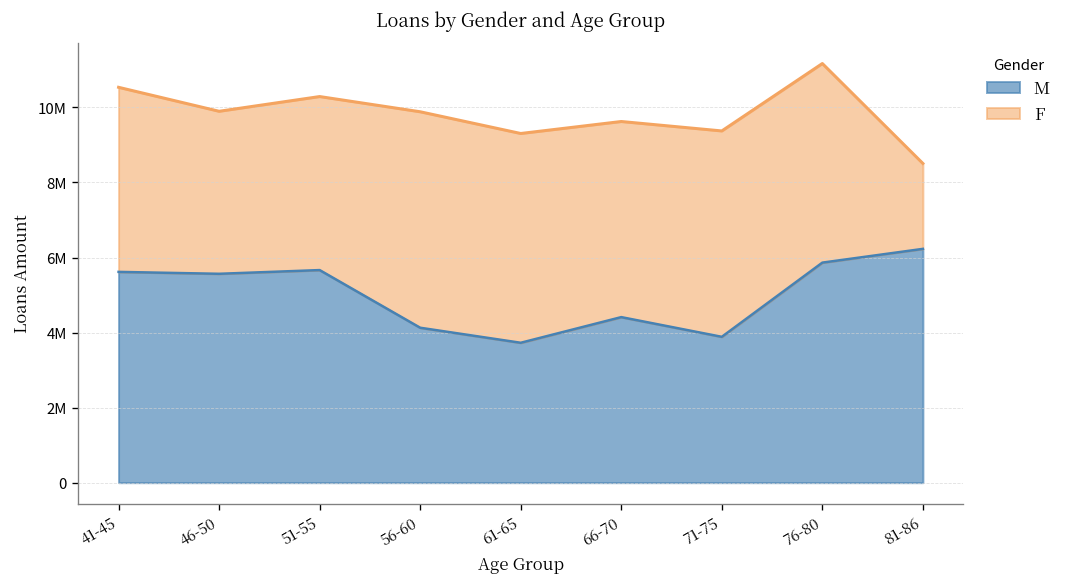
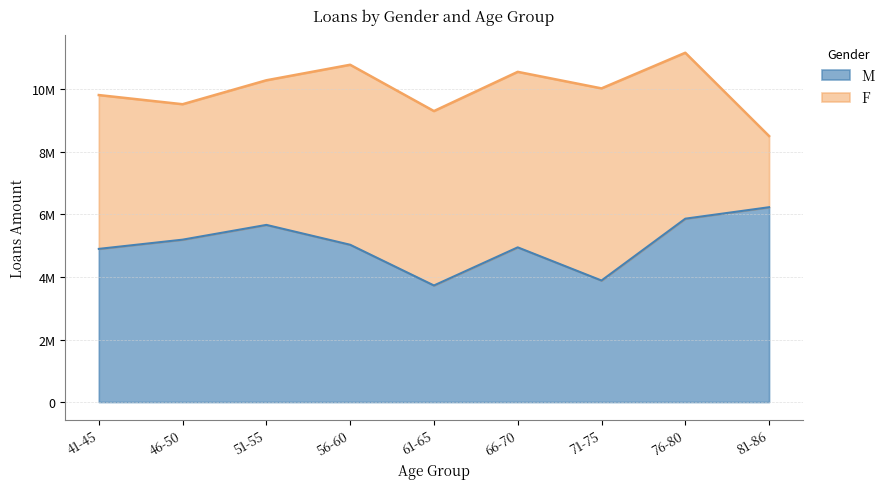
  {
    "M": {
-     "41-45": 5600000,
-     "46-50": 5600000,
+     "41-45": 4900000,
+     "46-50": 5200000,
      "51-55": 5700000,
-     "56-60": 4100000,
+     "56-60": 5000000,
      "61-65": 3700000,
-     "66-70": 4400000,
+     "66-70": 4900000,
      "71-75": 3900000,
      "76-80": 5900000,
      "81-86": 6200000
    },
    "F": {
      "41-45": 4900000,
      "46-50": 4300000,
      "51-55": 4600000,
      "56-60": 5800000,
      "61-65": 5600000,
-     "66-70": 5200000,
-     "71-75": 5500000,
+     "66-70": 5600000,
+     "71-75": 6100000,
      "76-80": 5300000,
      "81-86": 2300000
    }
  }
